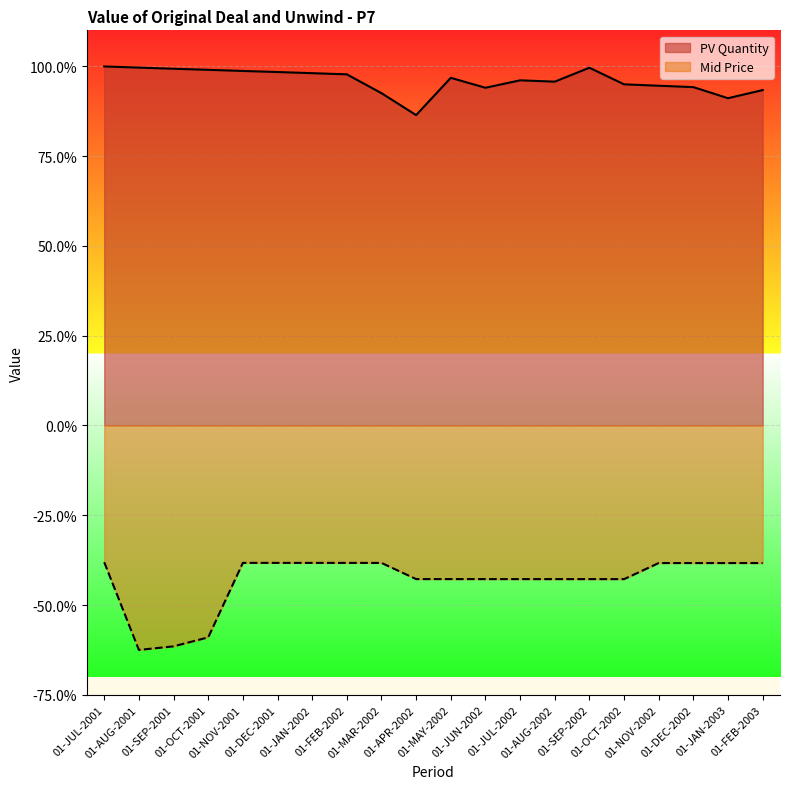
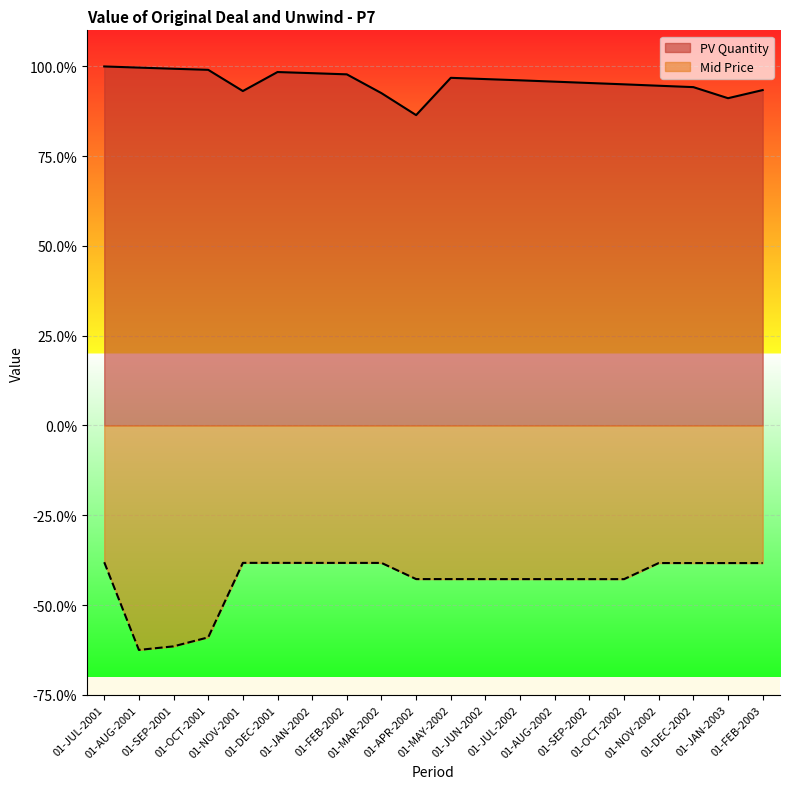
  {
    "PV Quantity": {
      "01-JUL-2001": "100%",
      "01-AUG-2001": "100%",
      "01-SEP-2001": "99%",
      "01-OCT-2001": "99%",
-     "01-NOV-2001": "99%",
+     "01-NOV-2001": "93%",
      "01-DEC-2001": "98%",
      "01-JAN-2002": "98%",
      "01-FEB-2002": "98%",
      "01-MAR-2002": "93%",
      "01-APR-2002": "86%",
      "01-MAY-2002": "97%",
-     "01-JUN-2002": "94%",
+     "01-JUN-2002": "96%",
      "01-JUL-2002": "96%",
      "01-AUG-2002": "96%",
-     "01-SEP-2002": "100%",
+     "01-SEP-2002": "95%",
      "01-OCT-2002": "95%",
      "01-NOV-2002": "95%",
      "01-DEC-2002": "94%",
      "01-JAN-2003": "91%",
      "01-FEB-2003": "93%"
    }
  }
